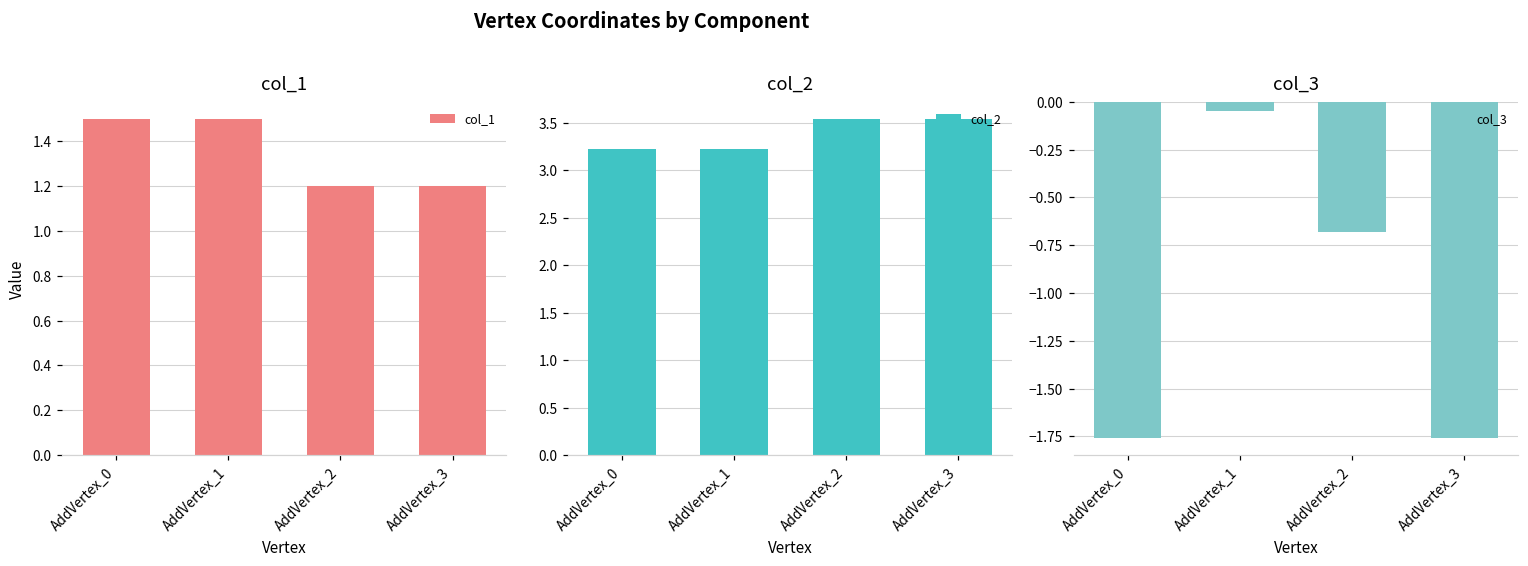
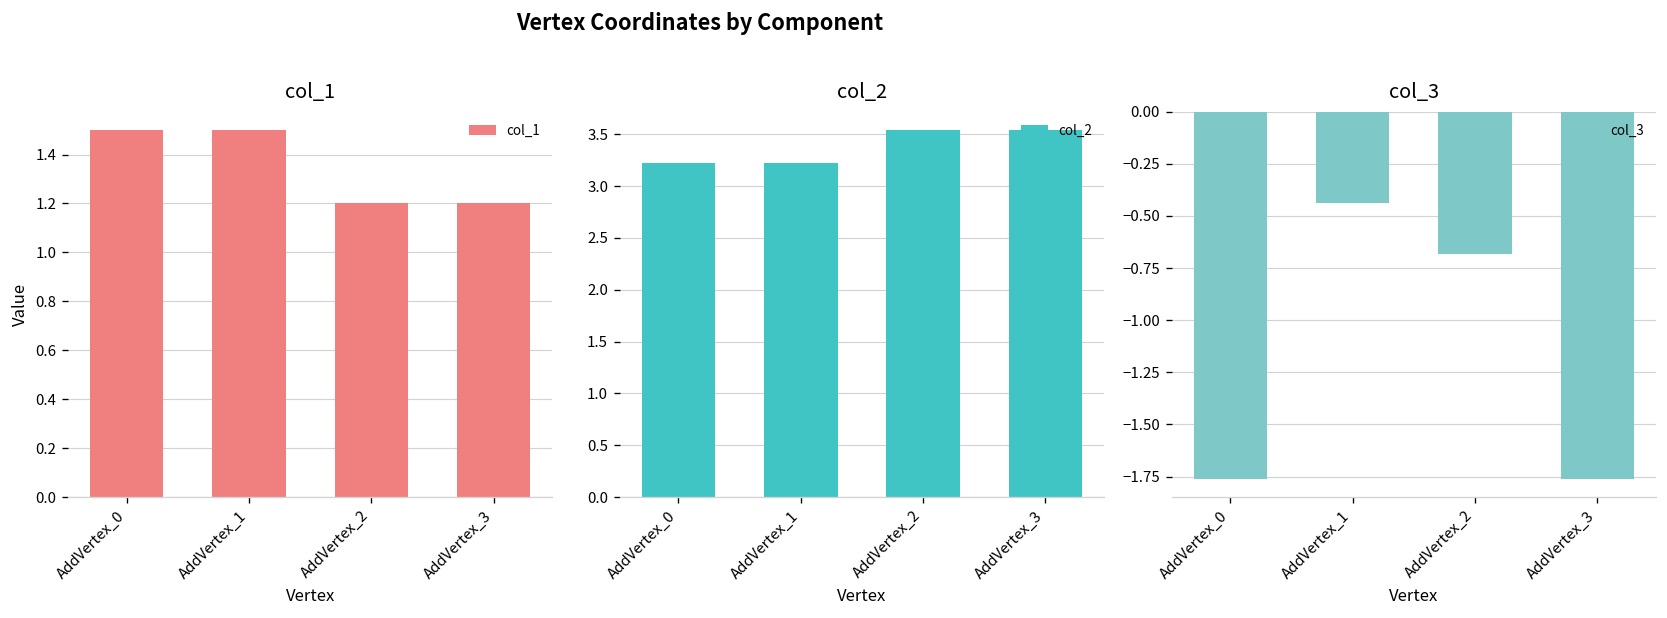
  {
    "col_1": {
      "AddVertex_0": 1.50,
      "AddVertex_1": 1.50,
      "AddVertex_2": 1.20,
      "AddVertex_3": 1.20
    },
    "col_2": {
      "AddVertex_0": 3.2,
      "AddVertex_1": 3.2,
      "AddVertex_2": 3.5,
      "AddVertex_3": 3.5
    },
    "col_3": {
      "AddVertex_0": -1.76,
-     "AddVertex_1": -0.05,
+     "AddVertex_1": -0.44,
      "AddVertex_2": -0.68,
      "AddVertex_3": -1.76
    }
  }
